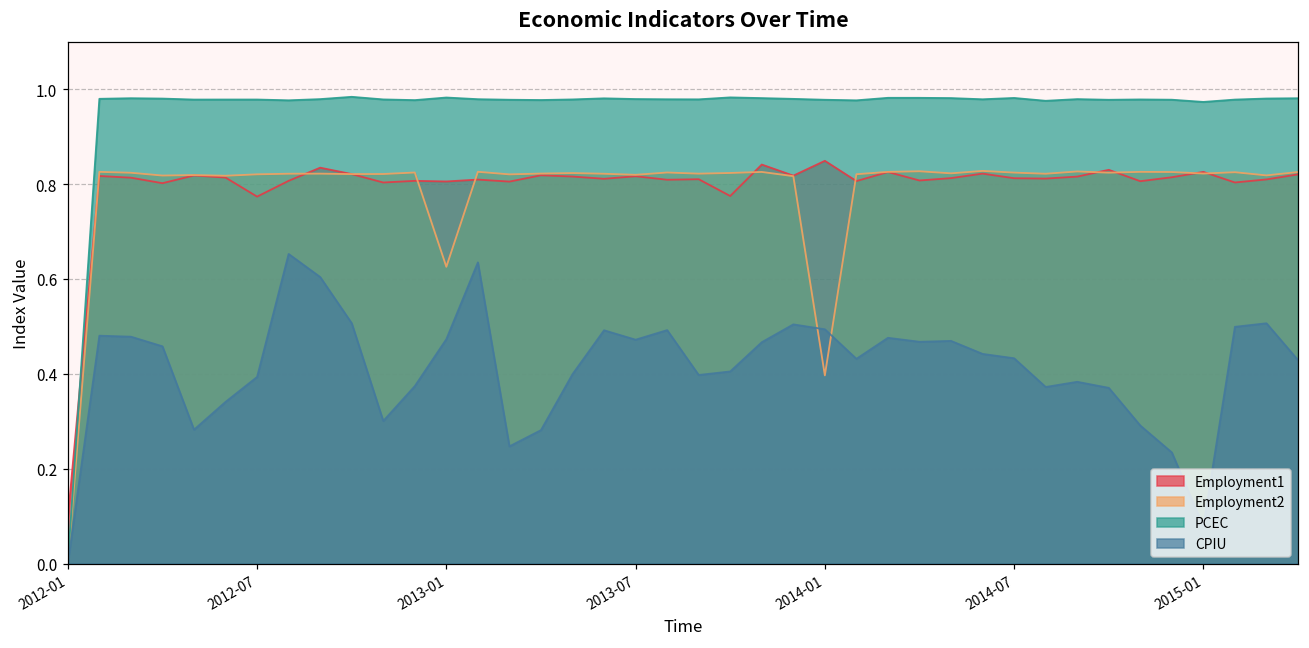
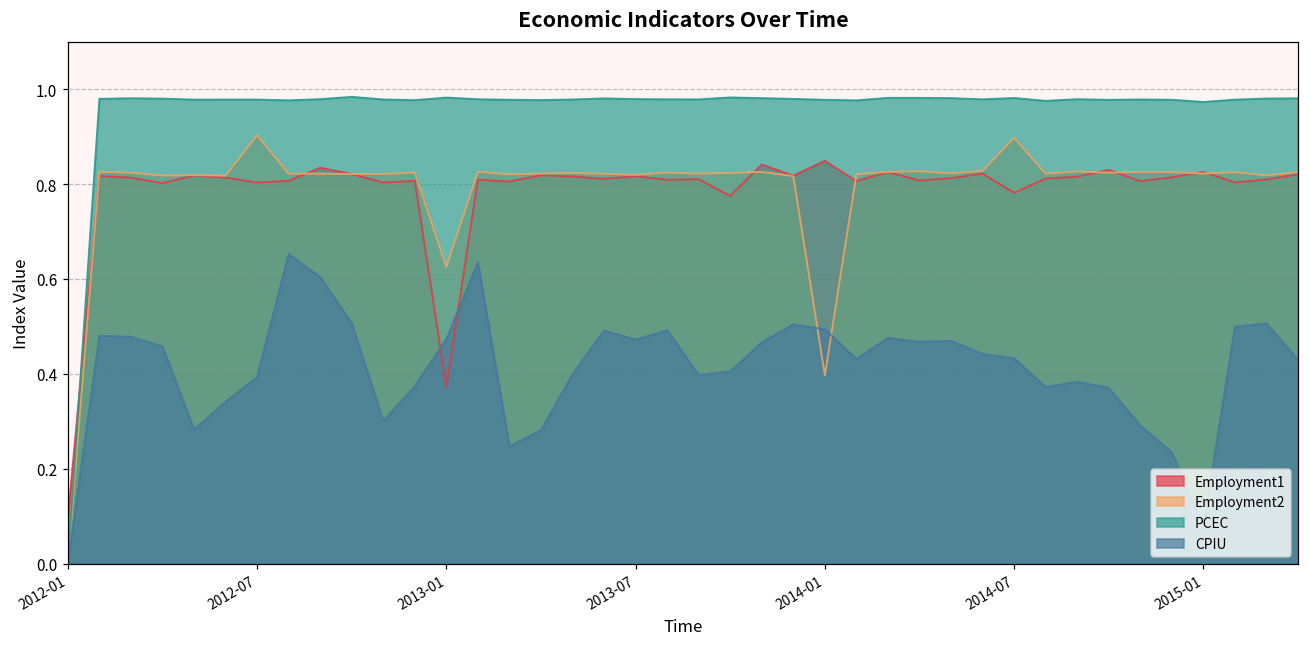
  {
    "Employment1": {
      "2012-01": 0.10,
-     "2012-07": 0.77,
-     "2013-01": 0.81,
+     "2012-07": 0.80,
+     "2013-01": 0.37,
      "2014-01": 0.85,
-     "2014-07": 0.81
+     "2014-07": 0.78
    },
    "Employment2": {
-     "2012-07": 0.82,
+     "2012-07": 0.90,
      "2013-01": 0.63,
      "2014-01": 0.40,
-     "2014-07": 0.82
+     "2014-07": 0.90
    }
  }
